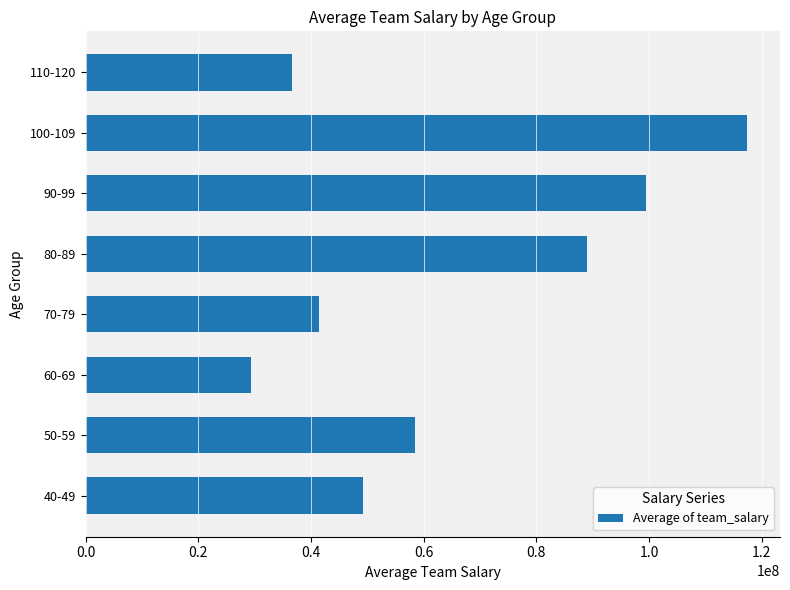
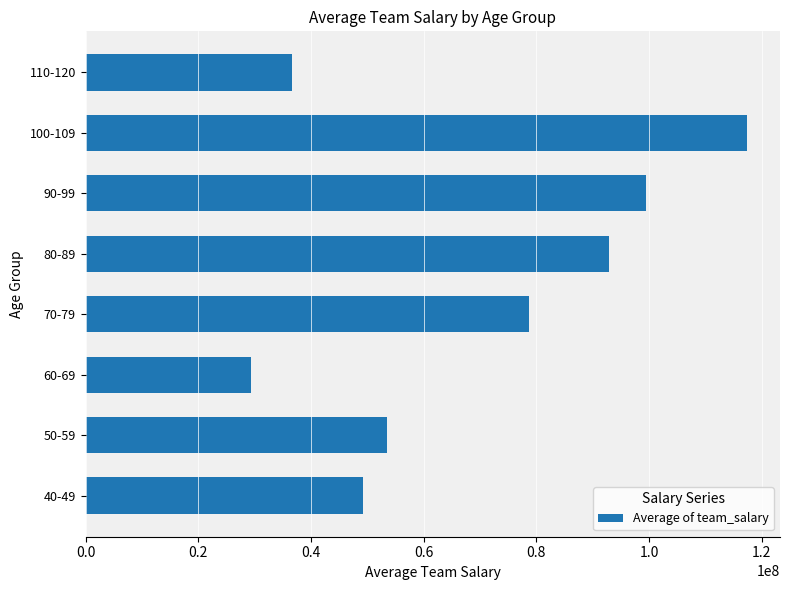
  {
    "110-120": 37000000,
    "100-109": 117000000,
    "90-99": 99000000,
-   "80-89": 89000000,
-   "70-79": 41000000,
+   "80-89": 93000000,
+   "70-79": 79000000,
    "60-69": 29000000,
-   "50-59": 58000000,
+   "50-59": 54000000,
    "40-49": 49000000
  }
